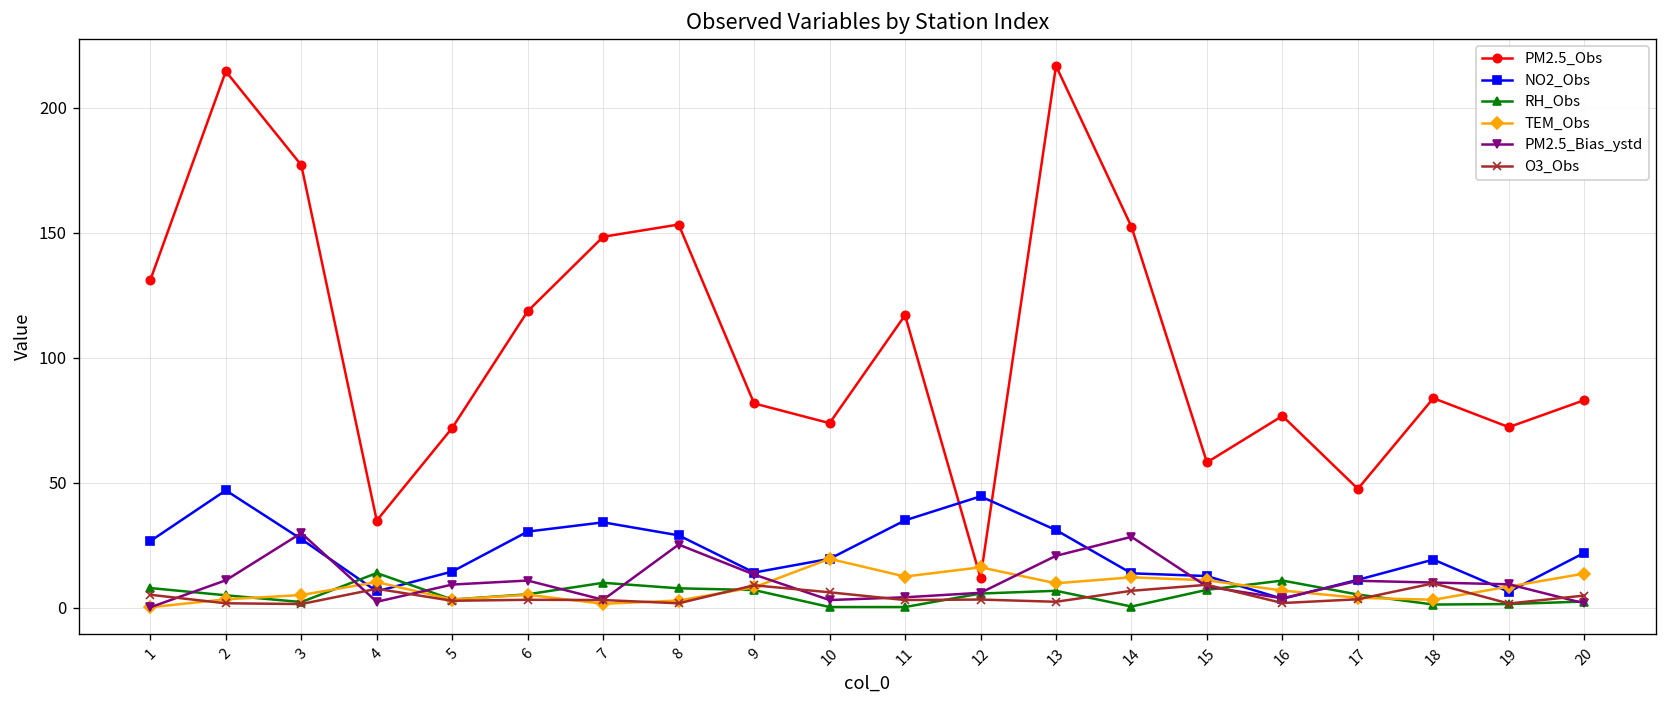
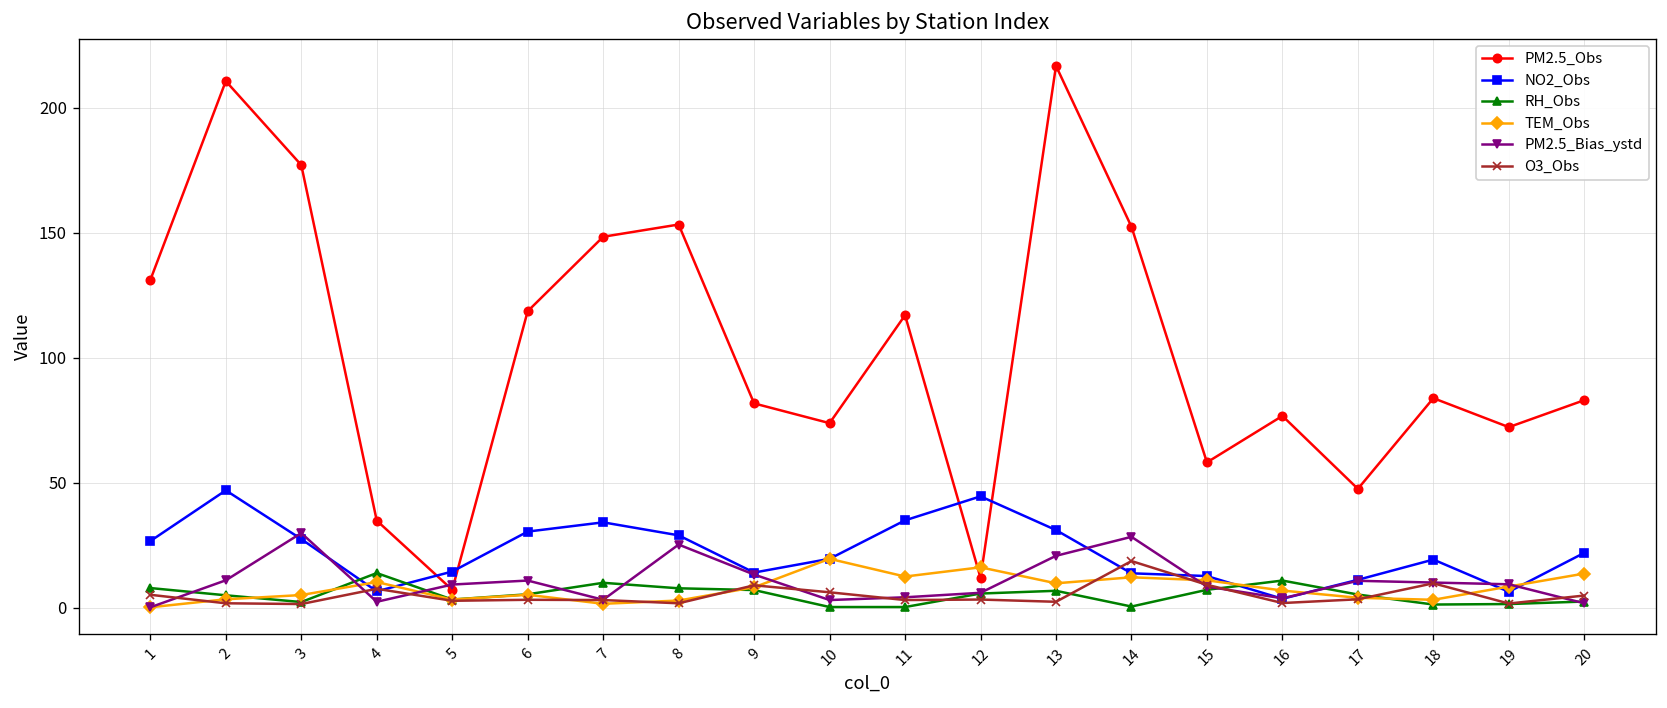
  {
    "PM2.5_Obs": {
      "1": 131,
-     "2": 215,
+     "2": 211,
      "3": 177,
      "4": 35,
-     "5": 72,
+     "5": 7,
      "6": 119,
      "7": 148,
      "8": 153,
      "9": 82,
      "10": 74,
      "11": 117,
      "12": 12,
      "13": 217,
      "14": 152,
      "15": 58,
      "16": 77,
      "17": 48,
      "18": 84,
      "19": 72,
      "20": 83
    },
    "NO2_Obs": {
      "1": 27,
      "2": 47,
      "3": 27,
      "5": 14,
      "6": 30,
      "7": 34,
      "8": 29,
      "11": 35,
      "12": 45,
      "13": 31,
      "14": 14,
      "15": 13,
      "18": 19,
      "19": 6,
      "20": 22
    },
    "RH_Obs": {
      "1": 8,
      "2": 5,
      "4": 14,
      "7": 10,
      "8": 8,
      "10": 0,
      "11": 0,
      "13": 7,
      "14": 0,
      "15": 7,
      "16": 11,
      "17": 5,
      "18": 1
    },
    "TEM_Obs": {
      "2": 3,
      "3": 5,
      "4": 10,
      "7": 2,
      "11": 12,
      "12": 16,
      "13": 10,
      "14": 12,
      "15": 11,
      "16": 7,
      "18": 3,
      "20": 14
    },
    "PM2.5_Bias_ystd": {
      "2": 11,
      "3": 30,
      "4": 2,
      "5": 9,
      "6": 11,
      "8": 25,
      "10": 3,
      "13": 21,
      "14": 28
    },
    "O3_Obs": {
      "1": 5,
      "2": 2,
      "6": 3,
      "10": 6,
      "12": 3,
      "13": 2,
-     "14": 7,
+     "14": 19,
      "16": 2,
      "20": 5
    }
  }
